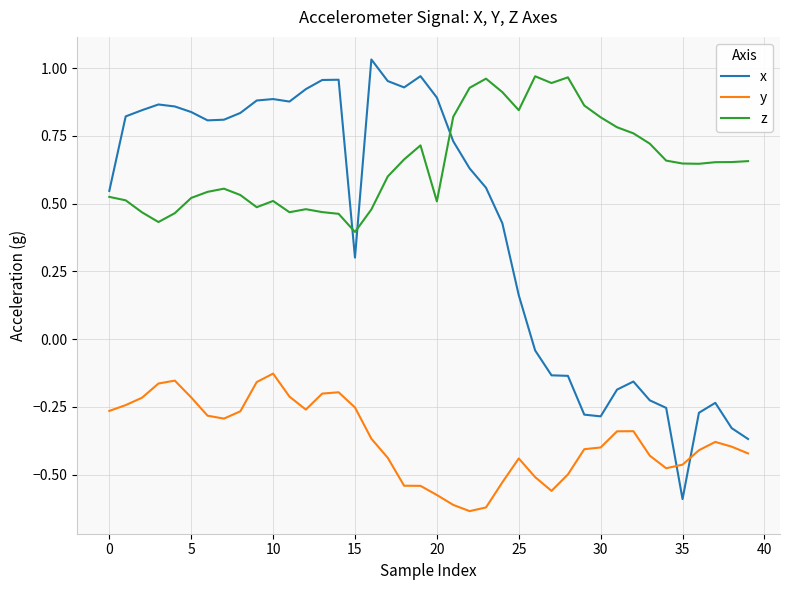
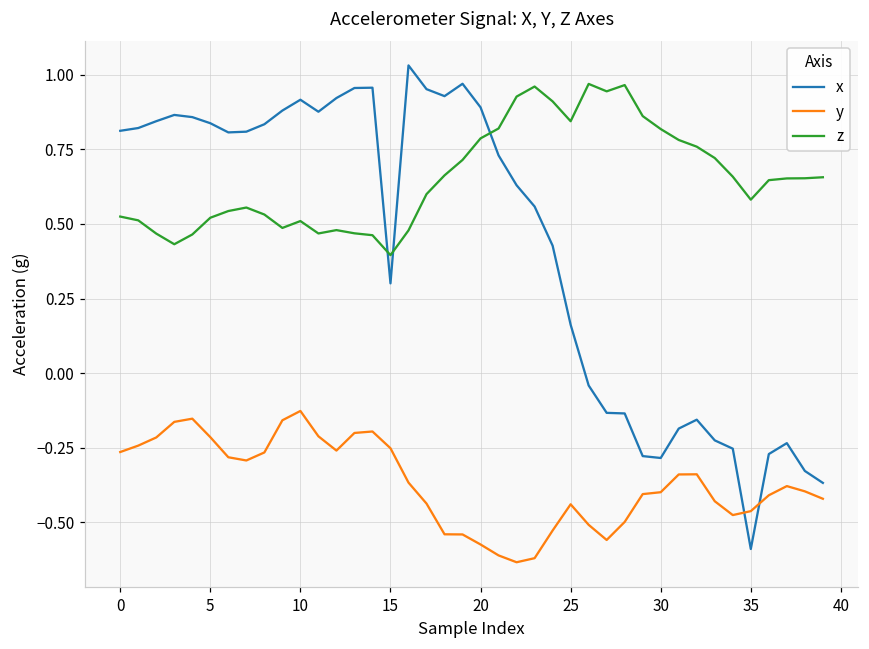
  {
    "x": {
-     "0": 0.55,
+     "0": 0.81,
      "5": 0.84,
-     "10": 0.89,
+     "10": 0.92,
      "15": 0.30,
      "20": 0.89,
      "25": 0.16,
      "30": -0.28,
      "35": -0.59
    },
    "y": {
      "0": -0.26,
      "5": -0.21,
      "10": -0.13,
      "15": -0.25,
      "20": -0.57,
      "25": -0.44,
      "30": -0.40,
      "35": -0.46
    },
    "z": {
      "0": 0.52,
      "5": 0.52,
      "10": 0.51,
      "15": 0.40,
-     "20": 0.51,
+     "20": 0.79,
      "25": 0.84,
      "30": 0.82,
-     "35": 0.65
+     "35": 0.58
    }
  }
